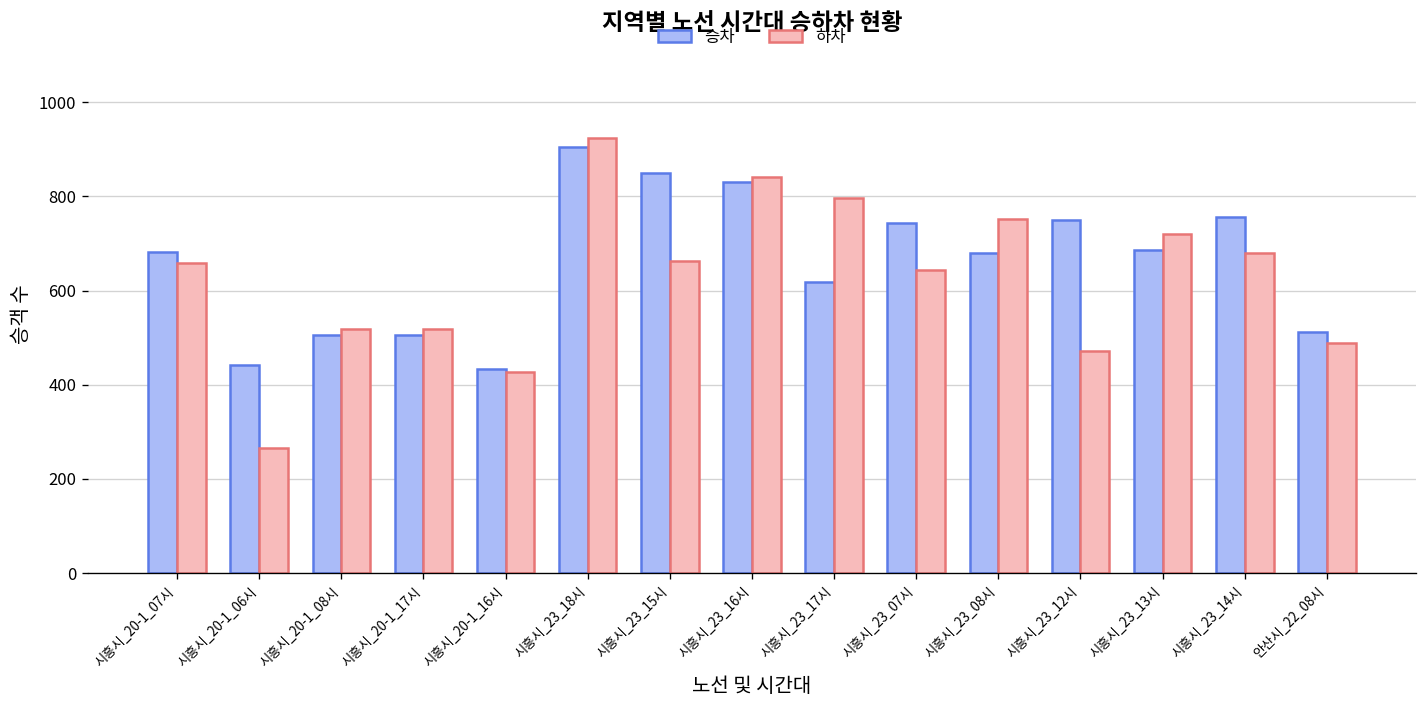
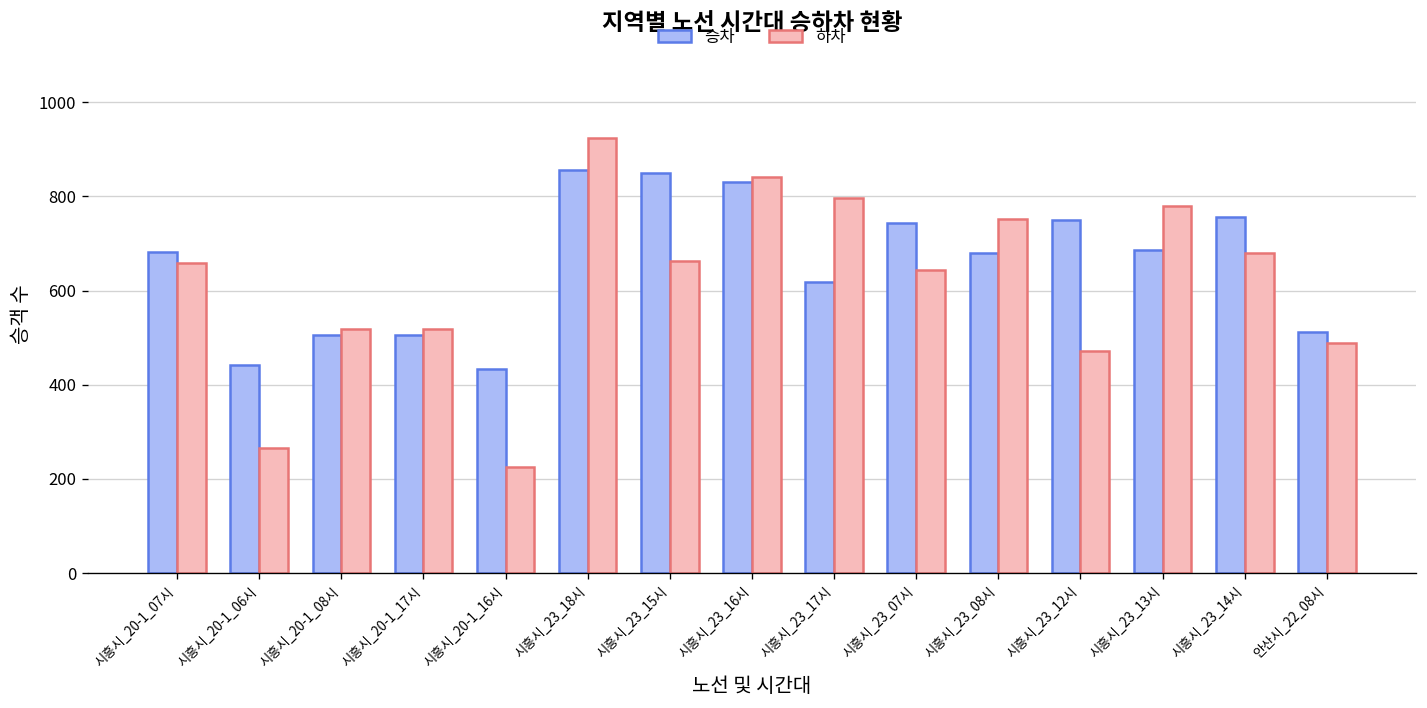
  {
    "승차": {
      "시흥시_20-1_07시": 680,
      "시흥시_20-1_06시": 440,
      "시흥시_20-1_08시": 510,
      "시흥시_20-1_17시": 510,
      "시흥시_20-1_16시": 430,
-     "시흥시_23_18시": 910,
+     "시흥시_23_18시": 860,
      "시흥시_23_15시": 850,
      "시흥시_23_16시": 830,
      "시흥시_23_17시": 620,
      "시흥시_23_07시": 740,
      "시흥시_23_08시": 680,
      "시흥시_23_12시": 750,
      "시흥시_23_13시": 690,
      "시흥시_23_14시": 760,
      "안산시_22_08시": 510
    },
    "하차": {
      "시흥시_20-1_07시": 660,
      "시흥시_20-1_06시": 270,
      "시흥시_20-1_08시": 520,
      "시흥시_20-1_17시": 520,
-     "시흥시_20-1_16시": 430,
+     "시흥시_20-1_16시": 230,
      "시흥시_23_18시": 920,
      "시흥시_23_15시": 660,
      "시흥시_23_16시": 840,
      "시흥시_23_17시": 800,
      "시흥시_23_07시": 640,
      "시흥시_23_08시": 750,
      "시흥시_23_12시": 470,
-     "시흥시_23_13시": 720,
+     "시흥시_23_13시": 780,
      "시흥시_23_14시": 680,
      "안산시_22_08시": 490
    }
  }
